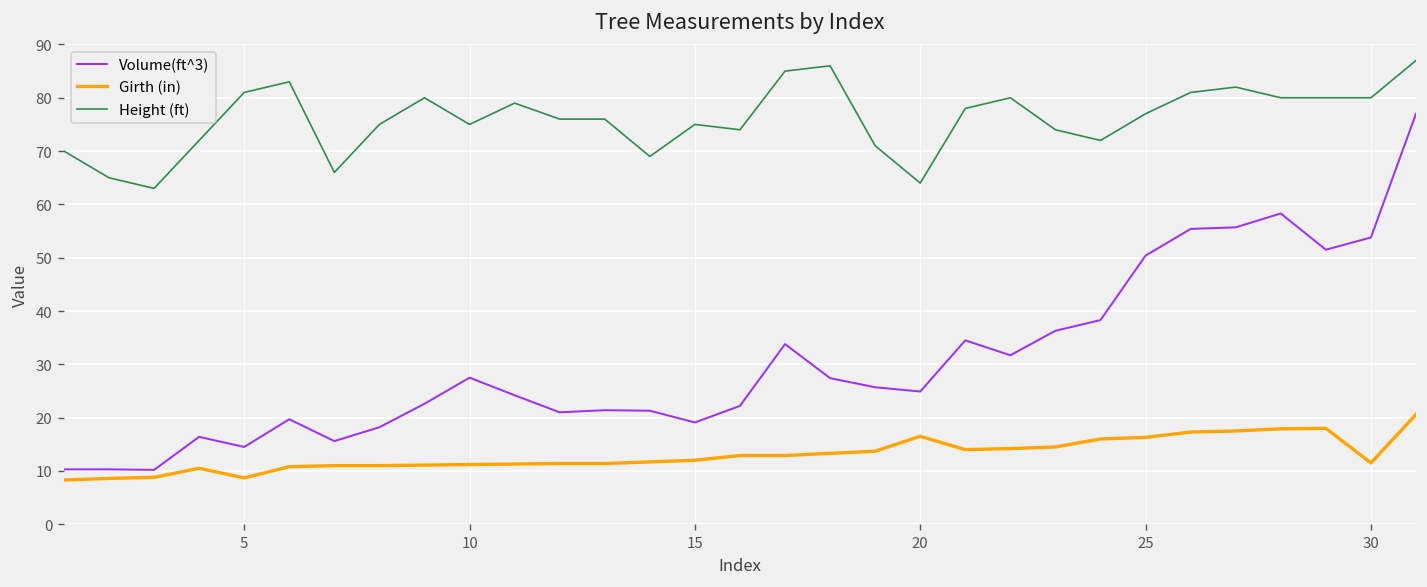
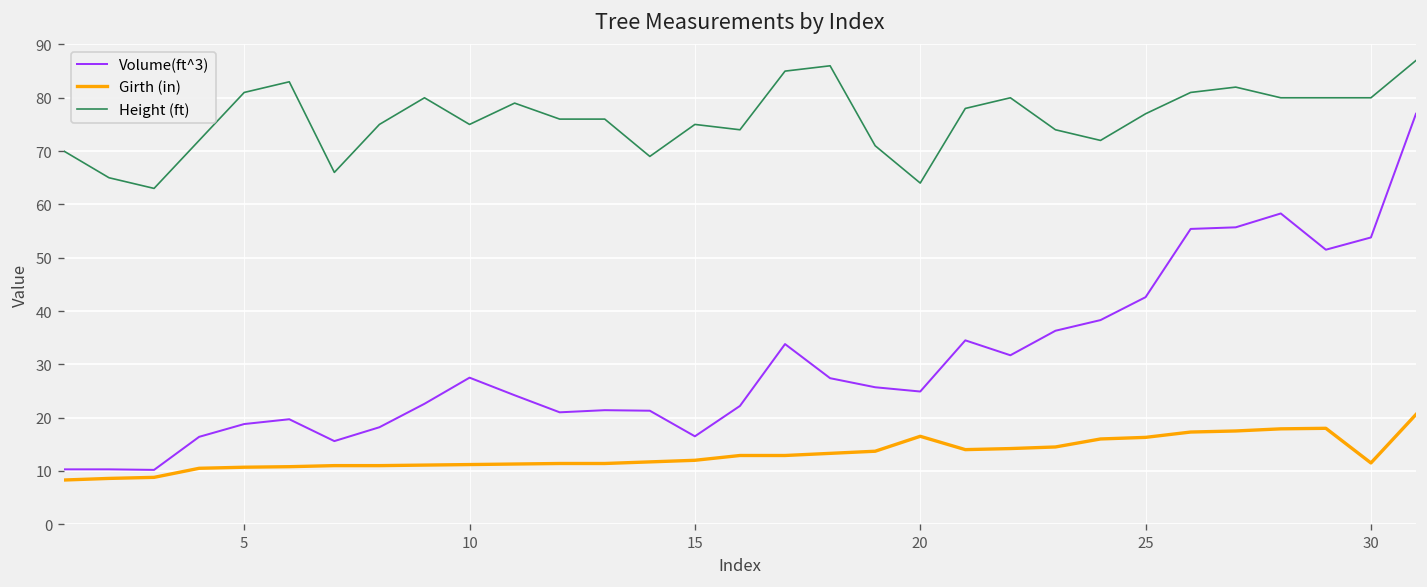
  {
    "Volume(ft^3)": {
-     "5": 15,
+     "5": 19,
      "10": 28,
-     "15": 19,
+     "15": 17,
      "20": 25,
-     "25": 50,
+     "25": 43,
      "30": 54
    },
    "Girth (in)": {
-     "5": 9,
+     "5": 11,
      "10": 11,
      "15": 12,
      "20": 17,
      "25": 16,
      "30": 12
    },
    "Height (ft)": {
      "5": 81,
      "10": 75,
      "15": 75,
      "20": 64,
      "25": 77,
      "30": 80
    }
  }
